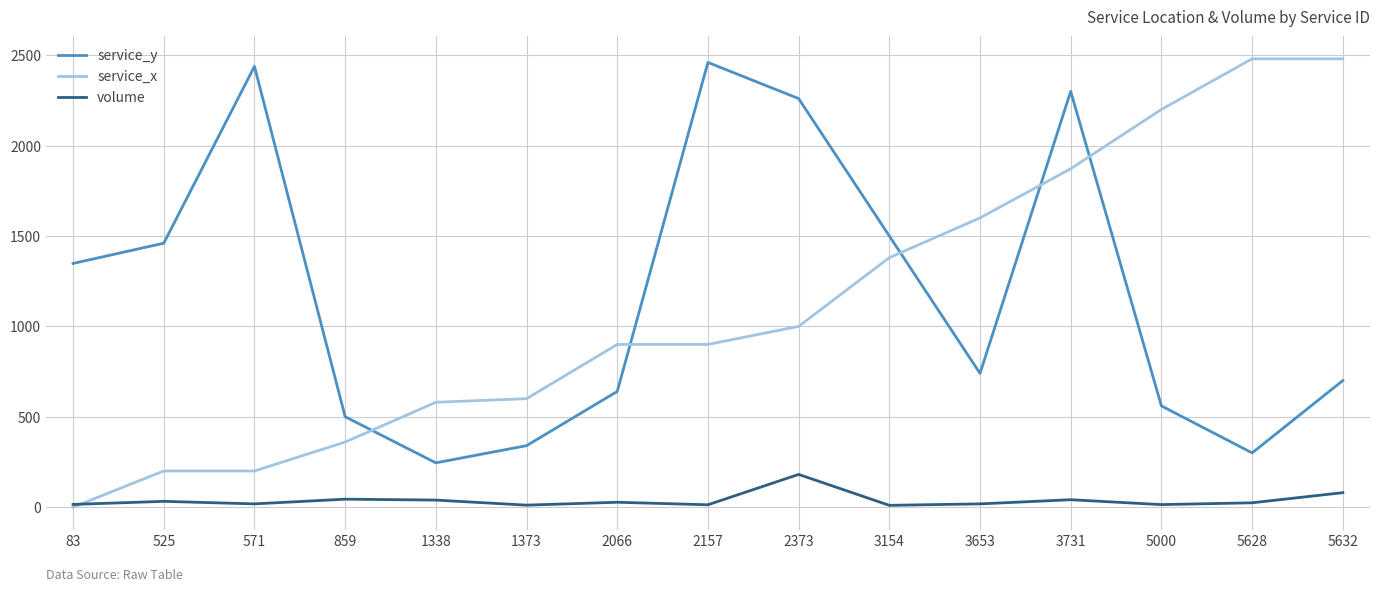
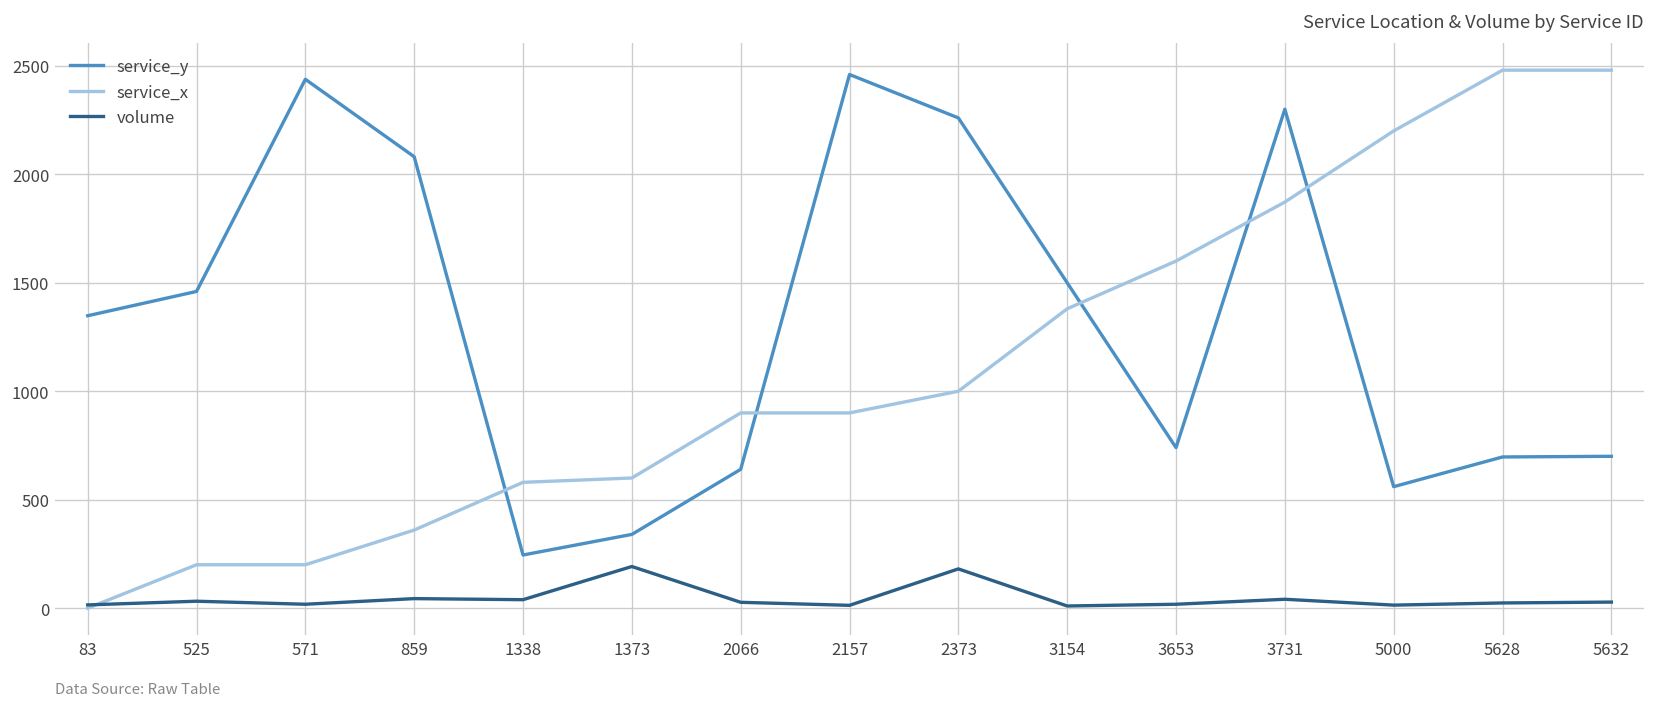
  {
    "service_y": {
      "83": 1350,
      "525": 1460,
      "571": 2440,
-     "859": 500,
+     "859": 2080,
      "1338": 250,
      "1373": 340,
      "2066": 640,
      "2157": 2460,
      "2373": 2260,
      "3154": 1500,
      "3653": 740,
      "3731": 2300,
      "5000": 560,
-     "5628": 300,
+     "5628": 700,
      "5632": 700
    },
    "service_x": {
      "83": 0,
      "525": 200,
      "571": 200,
      "859": 360,
      "1338": 580,
      "1373": 600,
      "2066": 900,
      "2157": 900,
      "2373": 1000,
      "3154": 1380,
      "3653": 1600,
      "3731": 1870,
      "5000": 2200,
      "5628": 2480,
      "5632": 2480
    },
    "volume": {
      "83": 20,
      "525": 30,
      "571": 20,
      "859": 40,
      "1338": 40,
-     "1373": 10,
+     "1373": 190,
      "2066": 30,
      "2157": 10,
      "2373": 180,
      "3154": 10,
      "3653": 20,
      "3731": 40,
      "5000": 10,
      "5628": 20,
-     "5632": 80
+     "5632": 30
    }
  }
